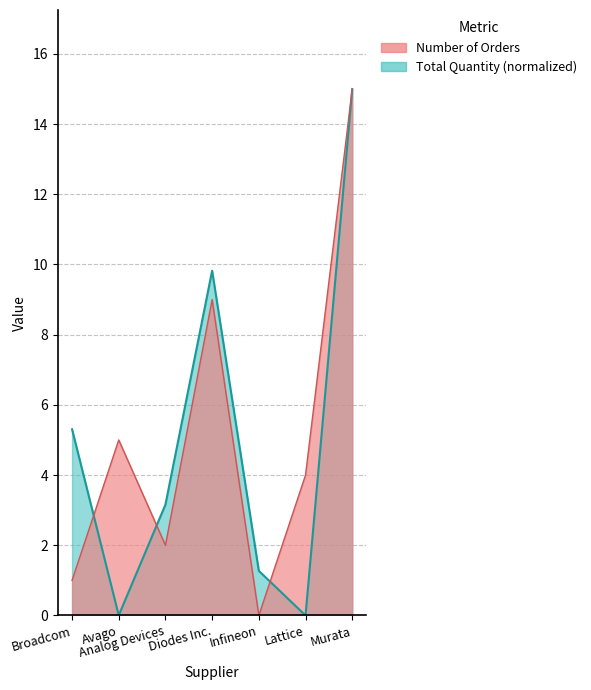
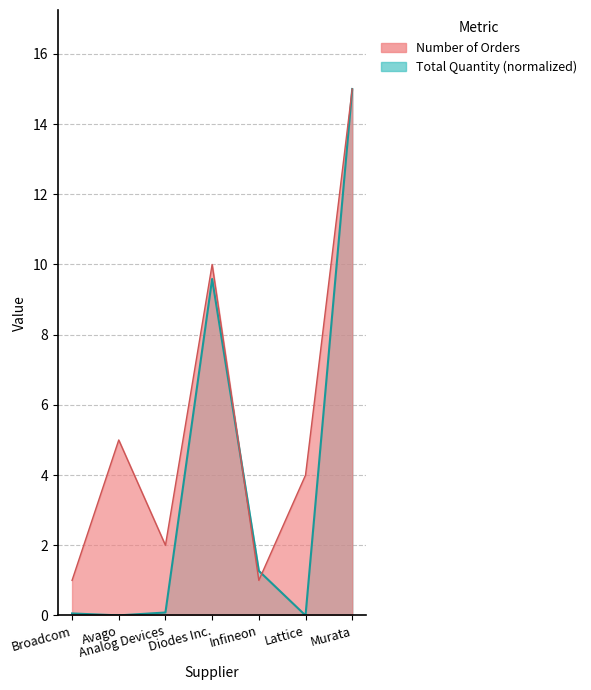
  {
    "Total Quantity (normalized)": {
-     "Broadcom": 5.3,
+     "Broadcom": 0.1,
      "Avago": 0.0,
-     "Analog Devices": 3.2,
-     "Diodes Inc.": 9.8,
+     "Analog Devices": 0.1,
+     "Diodes Inc.": 9.6,
      "Infineon": 1.3,
      "Lattice": 0.0
    },
    "Number of Orders": {
      "Broadcom": 1,
      "Avago": 5,
      "Analog Devices": 2,
-     "Diodes Inc.": 9,
-     "Infineon": 0,
+     "Diodes Inc.": 10,
+     "Infineon": 1,
      "Lattice": 4
    }
  }
